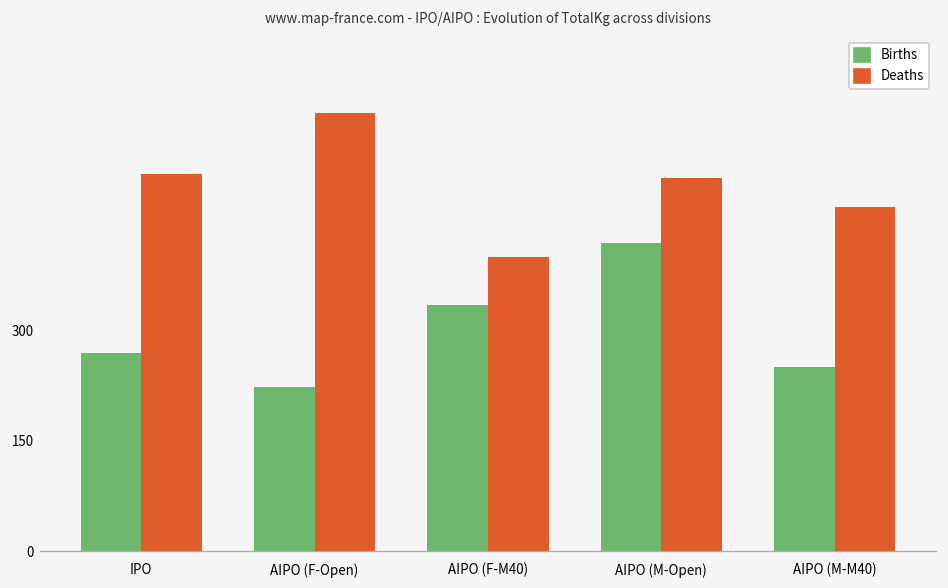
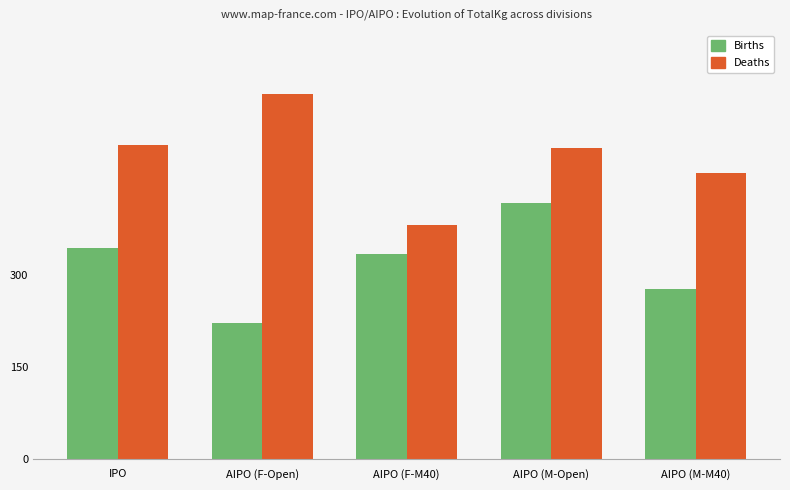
  {
    "Births": {
-     "IPO": 270,
+     "IPO": 340,
      "AIPO (F-Open)": 220,
      "AIPO (F-M40)": 340,
      "AIPO (M-Open)": 420,
-     "AIPO (M-M40)": 250
+     "AIPO (M-M40)": 280
    },
    "Deaths": {
      "IPO": 510,
      "AIPO (F-Open)": 600,
-     "AIPO (F-M40)": 400,
+     "AIPO (F-M40)": 380,
      "AIPO (M-Open)": 510,
      "AIPO (M-M40)": 470
    }
  }
